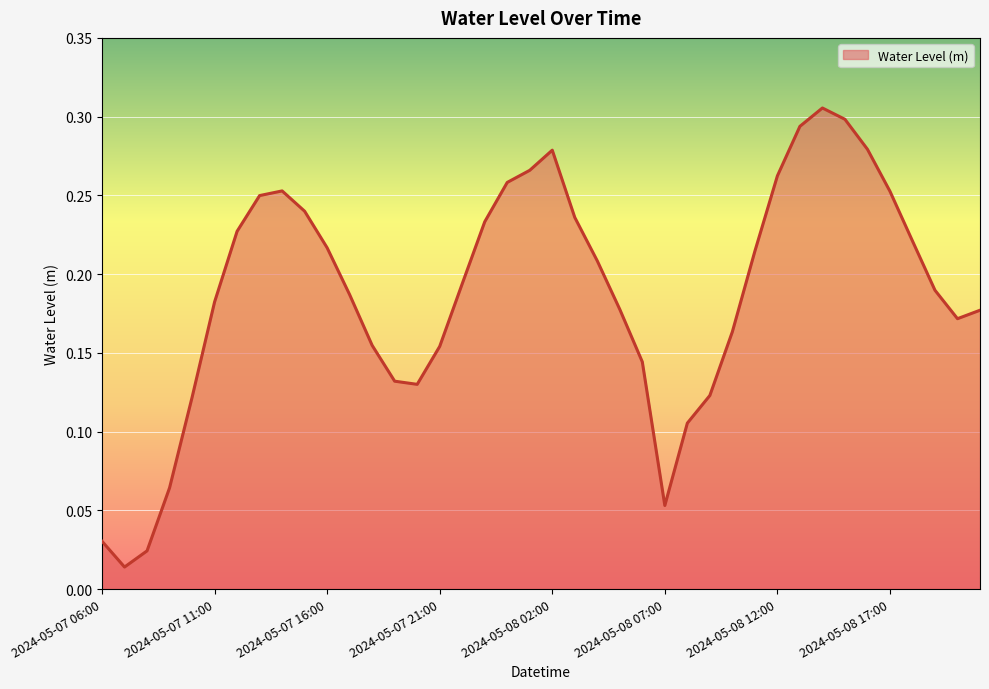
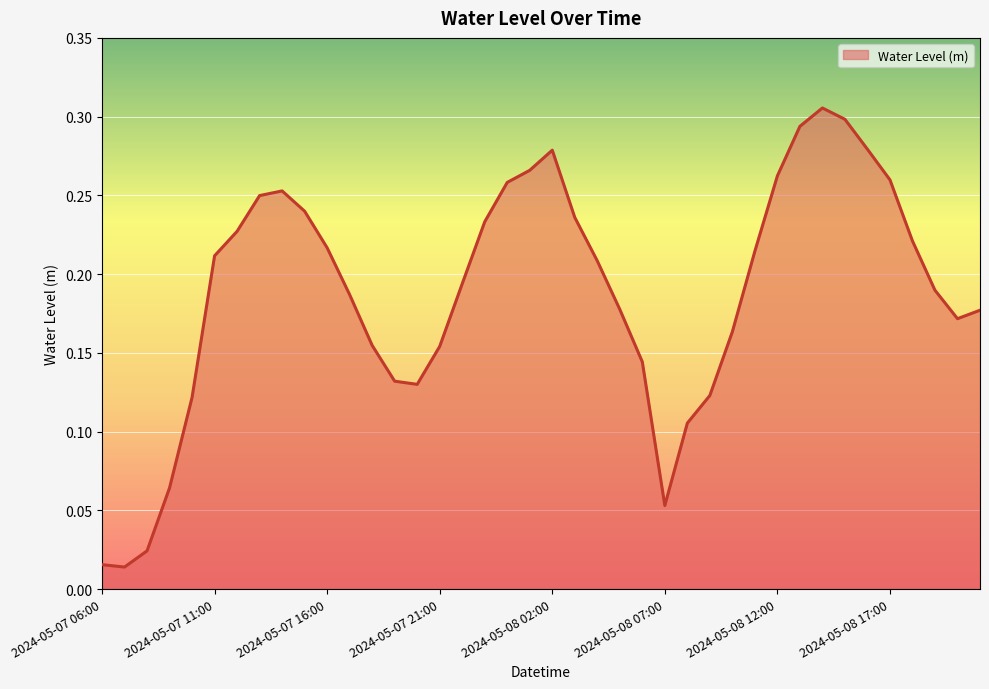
  {
-   "2024-05-07 06:00": 0.030,
-   "2024-05-07 11:00": 0.182,
+   "2024-05-07 06:00": 0.015,
+   "2024-05-07 11:00": 0.212,
    "2024-05-07 16:00": 0.217,
    "2024-05-07 21:00": 0.154,
    "2024-05-08 02:00": 0.279,
    "2024-05-08 07:00": 0.053,
    "2024-05-08 12:00": 0.262,
-   "2024-05-08 17:00": 0.253
+   "2024-05-08 17:00": 0.260
  }
